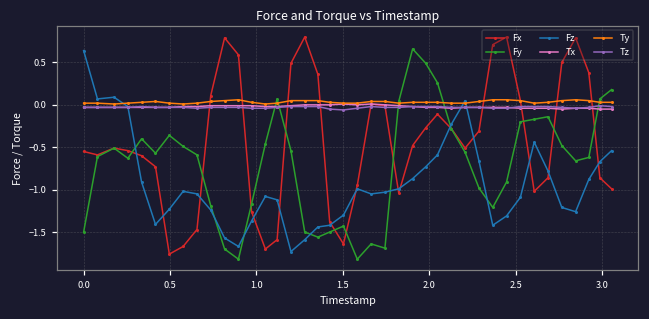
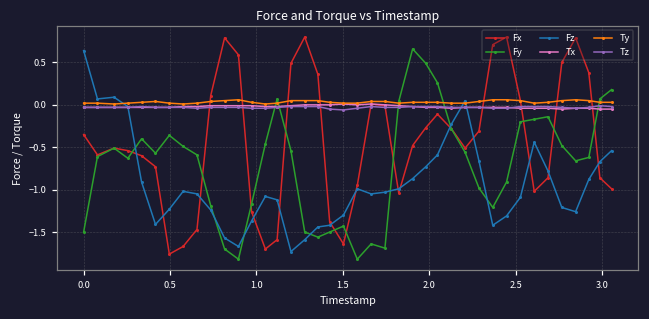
  {
    "Fx": {
-     "0.0": -0.6
+     "0.0": -0.4
    },
    "Fy": {
      "0.0": -1.5
    },
    "Fz": {
      "0.0": 0.6
    },
    "Ty": {
      "0.0": 0.0
    }
  }
